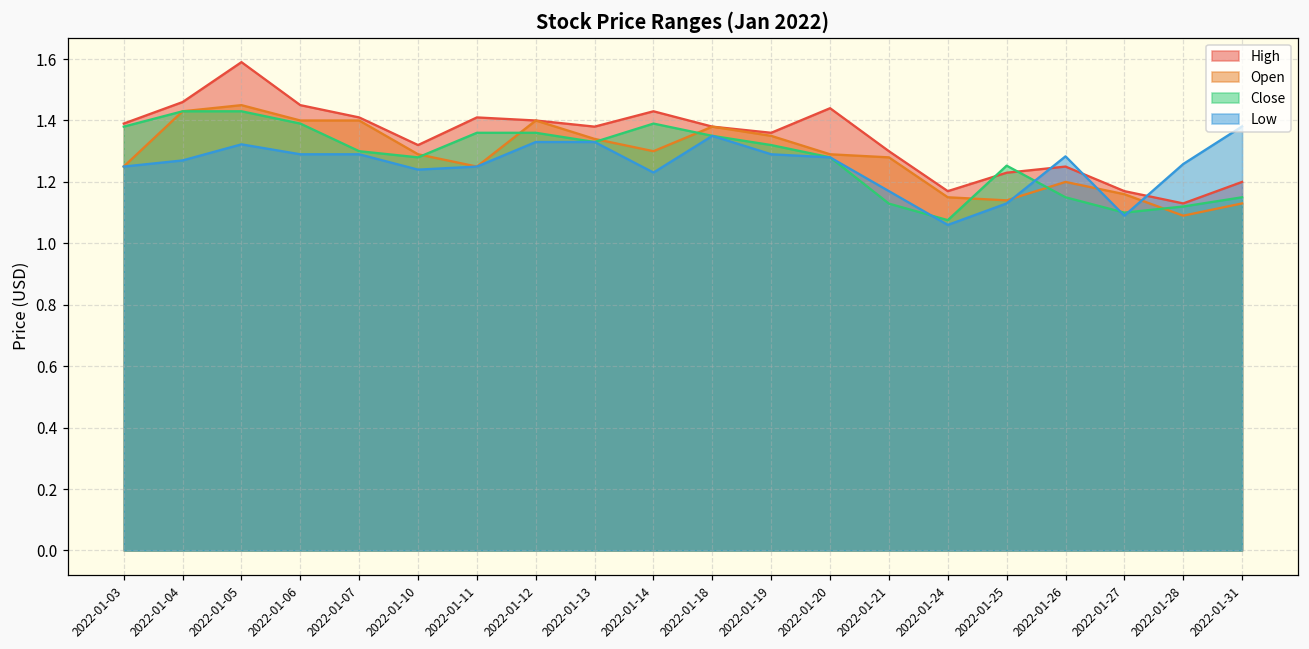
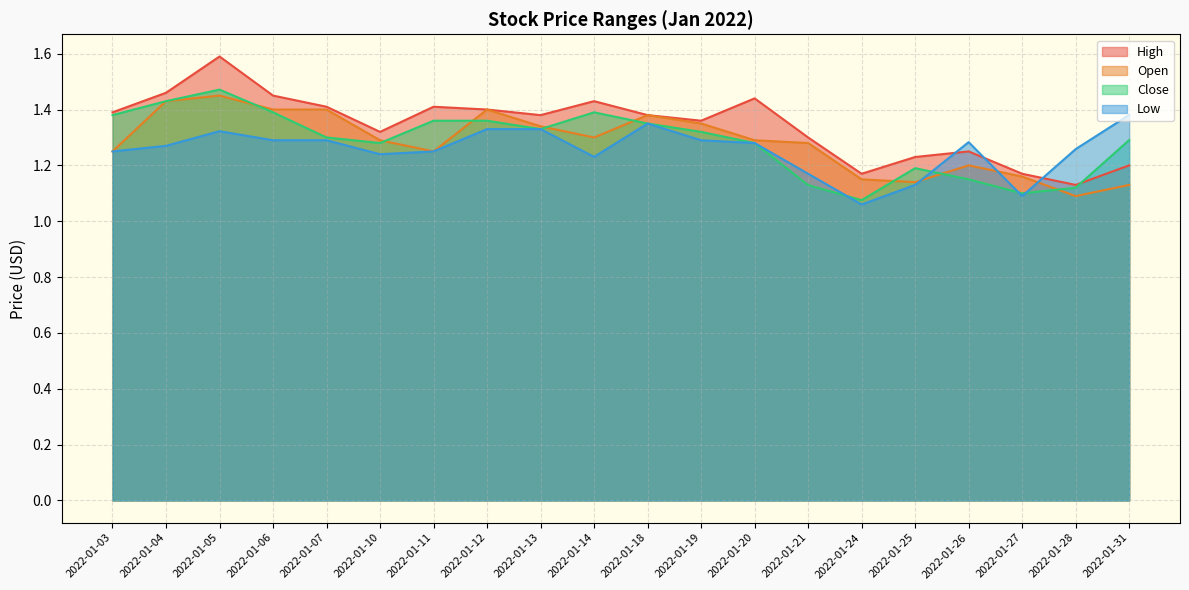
  {
    "Close": {
      "2022-01-03": 1.38,
-     "2022-01-05": 1.43,
+     "2022-01-05": 1.47,
      "2022-01-06": 1.39,
      "2022-01-07": 1.30,
      "2022-01-10": 1.28,
      "2022-01-11": 1.36,
      "2022-01-12": 1.36,
      "2022-01-14": 1.39,
      "2022-01-19": 1.32,
      "2022-01-21": 1.13,
      "2022-01-24": 1.08,
-     "2022-01-25": 1.25,
+     "2022-01-25": 1.19,
      "2022-01-26": 1.15,
      "2022-01-27": 1.10,
      "2022-01-28": 1.12,
-     "2022-01-31": 1.15
+     "2022-01-31": 1.29
    },
    "Low": {
      "2022-01-04": 1.27,
      "2022-01-05": 1.32,
      "2022-01-06": 1.29,
      "2022-01-07": 1.29,
      "2022-01-10": 1.24,
      "2022-01-12": 1.33,
      "2022-01-14": 1.23,
      "2022-01-19": 1.29,
      "2022-01-21": 1.17,
      "2022-01-24": 1.06,
      "2022-01-25": 1.13,
      "2022-01-26": 1.28,
      "2022-01-27": 1.09,
      "2022-01-28": 1.26
    }
  }
